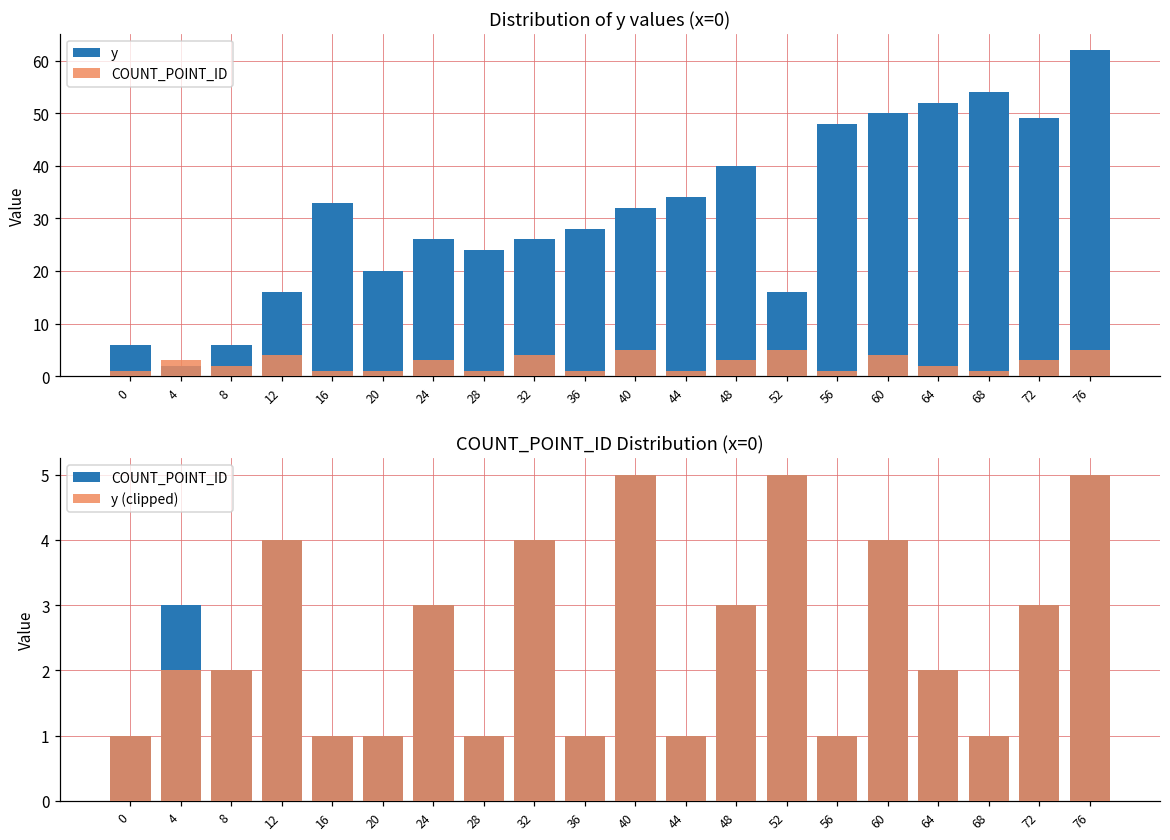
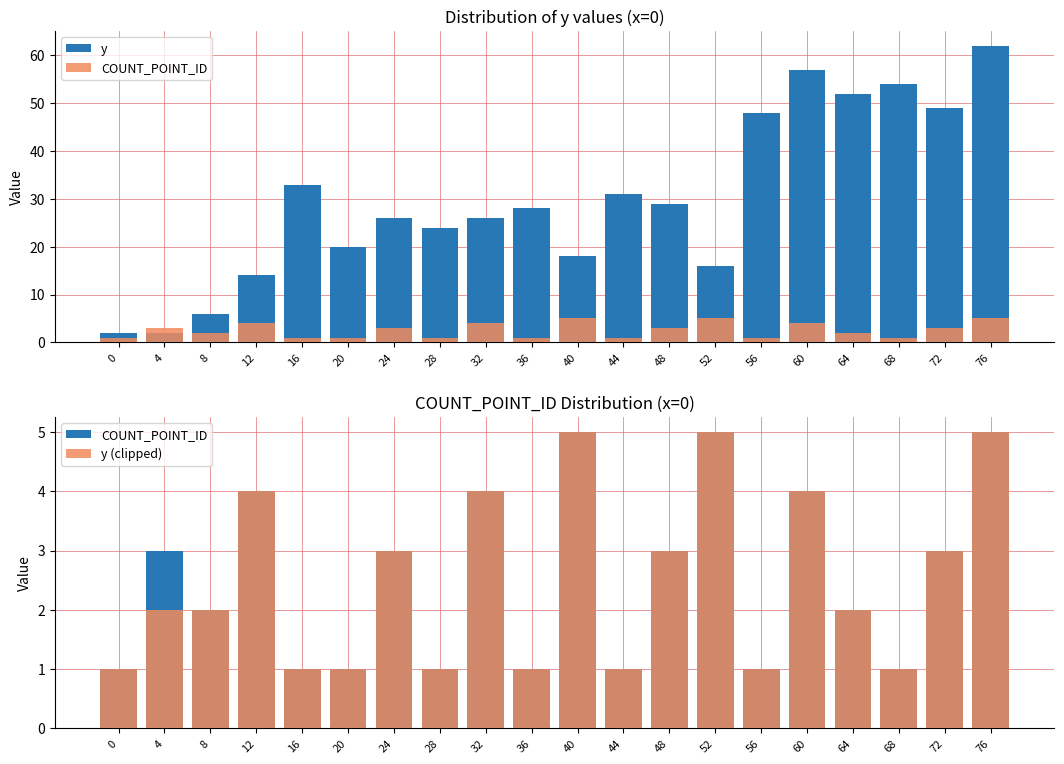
  {
    "Distribution of y values (x=0)": {
      "y": {
-       "0": 6,
+       "0": 2,
        "8": 6,
-       "12": 16,
+       "12": 14,
        "16": 33,
        "20": 20,
        "24": 26,
        "28": 24,
        "32": 26,
        "36": 28,
-       "40": 32,
-       "44": 34,
-       "48": 40,
+       "40": 18,
+       "44": 31,
+       "48": 29,
        "52": 16,
        "56": 48,
-       "60": 50,
+       "60": 57,
        "64": 52,
        "68": 54,
        "72": 49,
        "76": 62
      }
    },
    "COUNT_POINT_ID Distribution (x=0)": {
      "COUNT_POINT_ID": {
        "0": 1.0,
        "4": 3.0,
        "8": 2.0,
        "12": 4.0,
        "16": 1.0,
        "20": 1.0,
        "24": 3.0,
        "28": 1.0,
        "32": 4.0,
        "36": 1.0,
        "40": 5.0,
        "44": 1.0,
        "48": 3.0,
        "52": 5.0,
        "56": 1.0,
        "60": 4.0,
        "64": 2.0,
        "68": 1.0,
        "72": 3.0,
        "76": 5.0
      },
      "y (clipped)": {
        "0": 1.0,
        "8": 2.0,
        "12": 4.0,
        "16": 1.0,
        "20": 1.0,
        "24": 3.0,
        "28": 1.0,
        "32": 4.0,
        "36": 1.0,
        "40": 5.0,
        "44": 1.0,
        "48": 3.0,
        "52": 5.0,
        "56": 1.0,
        "60": 4.0,
        "64": 2.0,
        "68": 1.0,
        "72": 3.0,
        "76": 5.0
      }
    }
  }
